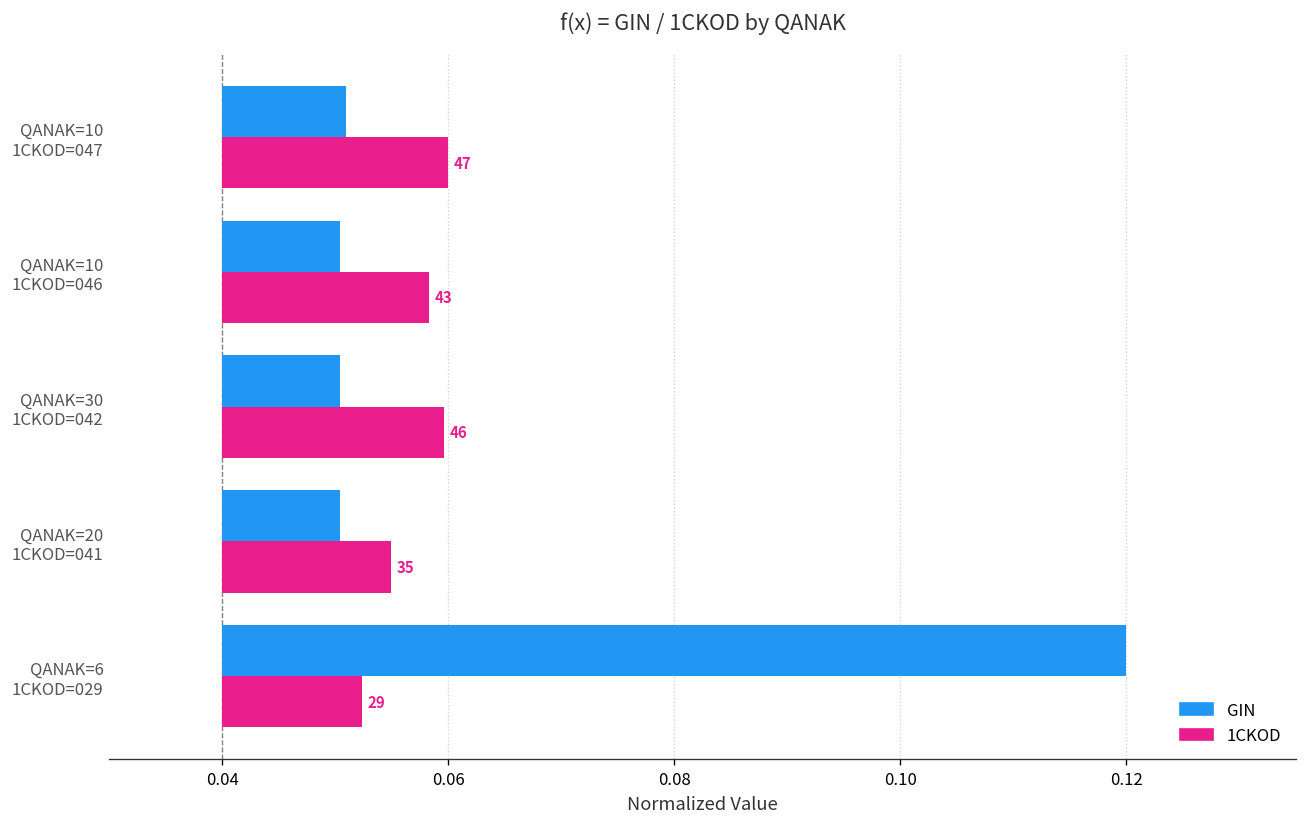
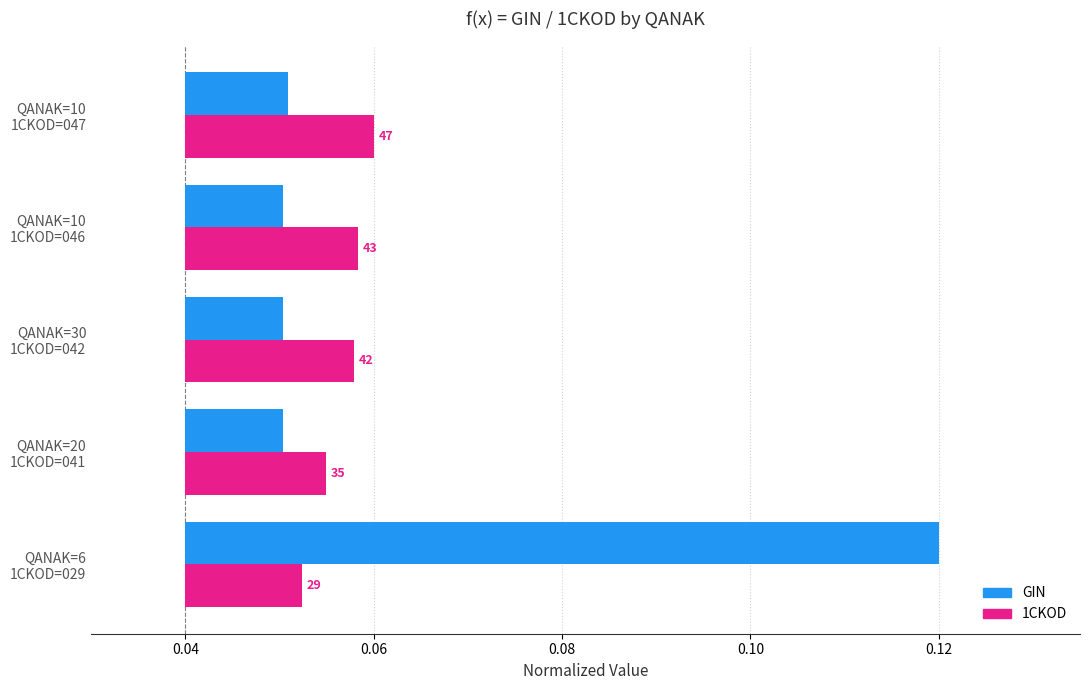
  {
    "GIN": {
      "QANAK=10 1CKOD=047": 0.051,
      "QANAK=10 1CKOD=046": 0.050,
      "QANAK=30 1CKOD=042": 0.050,
      "QANAK=20 1CKOD=041": 0.050,
      "QANAK=6 1CKOD=029": 0.120
    },
    "1CKOD": {
-     "QANAK=30 1CKOD=042": 46
+     "QANAK=30 1CKOD=042": 42
    }
  }
